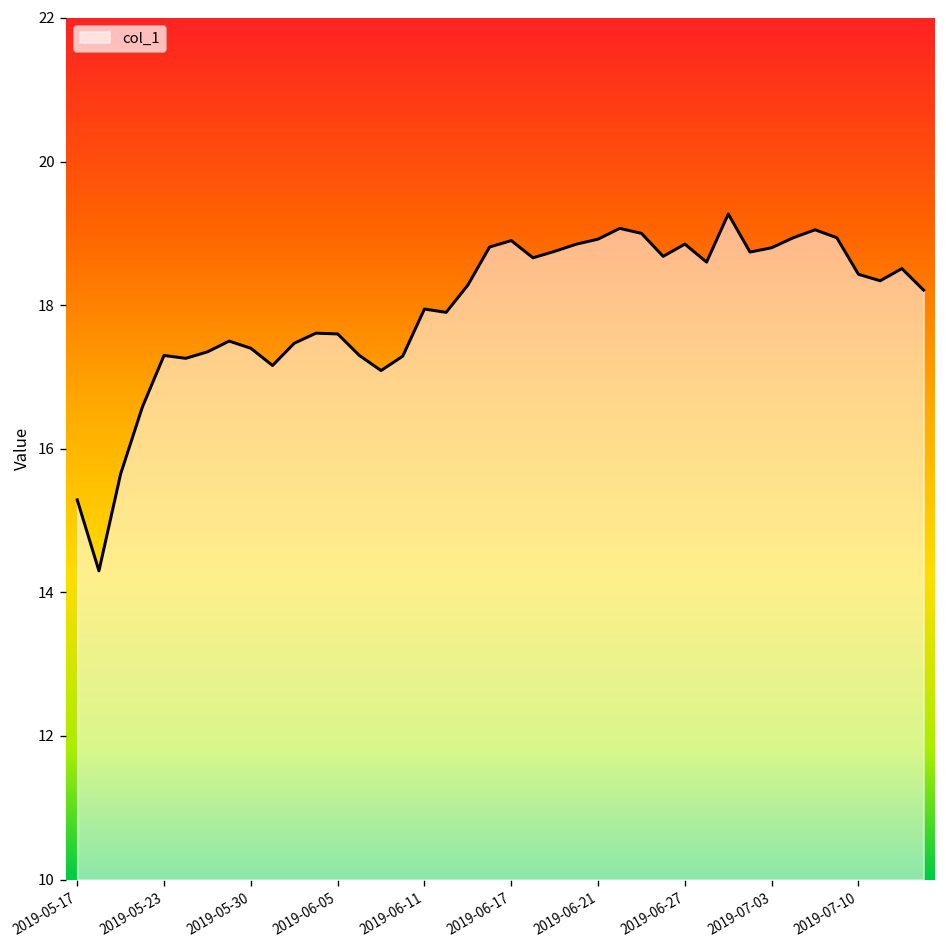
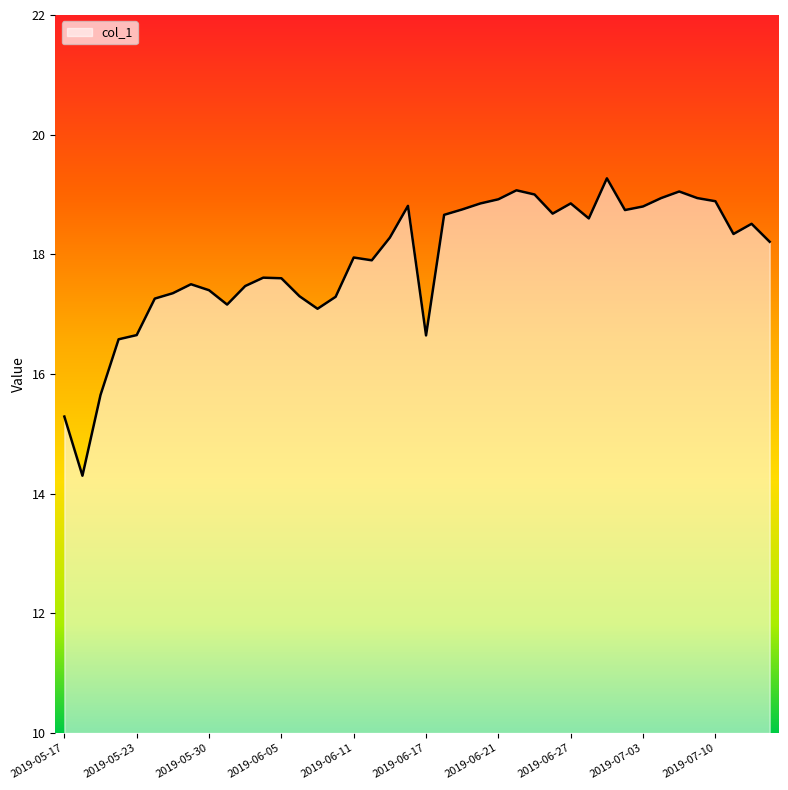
  {
    "2019-05-17": 15.3,
-   "2019-05-23": 17.3,
+   "2019-05-23": 16.7,
    "2019-05-30": 17.4,
    "2019-06-05": 17.6,
    "2019-06-11": 17.9,
-   "2019-06-17": 18.9,
+   "2019-06-17": 16.6,
    "2019-06-21": 18.9,
    "2019-06-27": 18.9,
    "2019-07-03": 18.8,
-   "2019-07-10": 18.4
+   "2019-07-10": 18.9
  }
